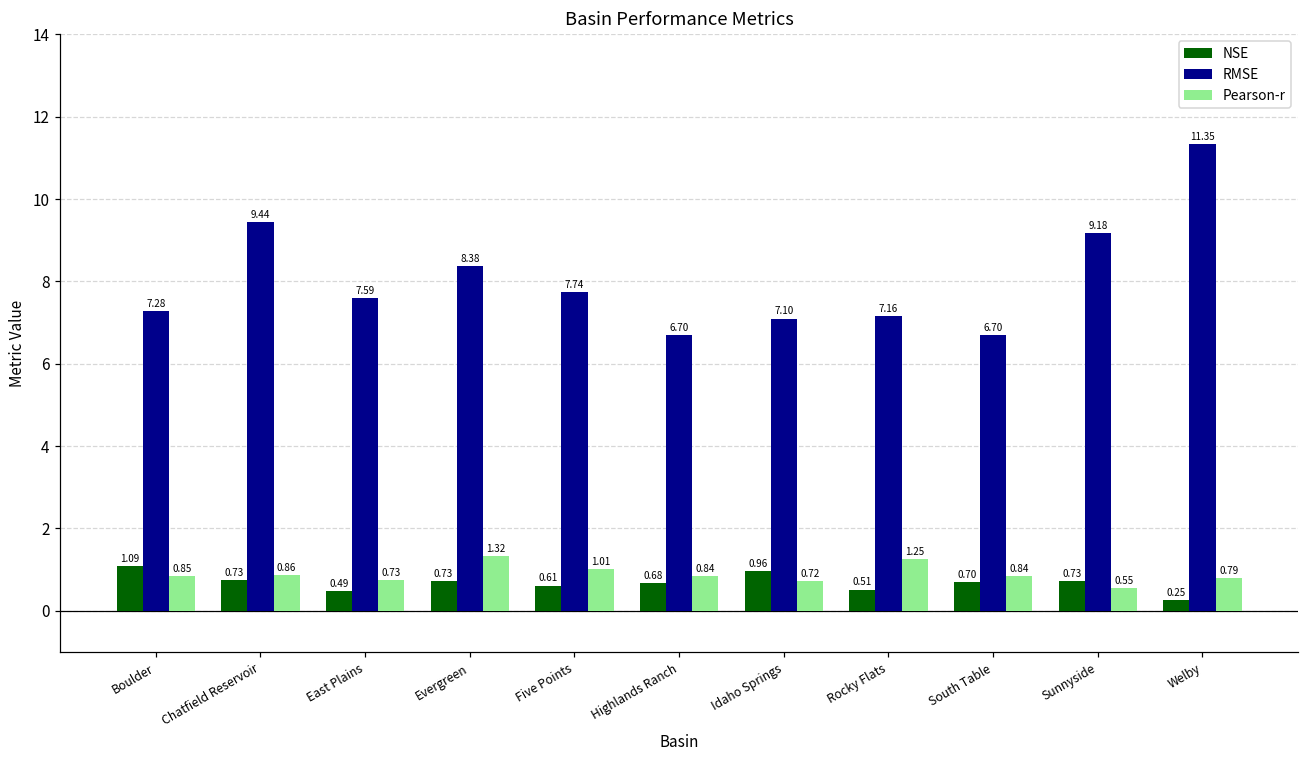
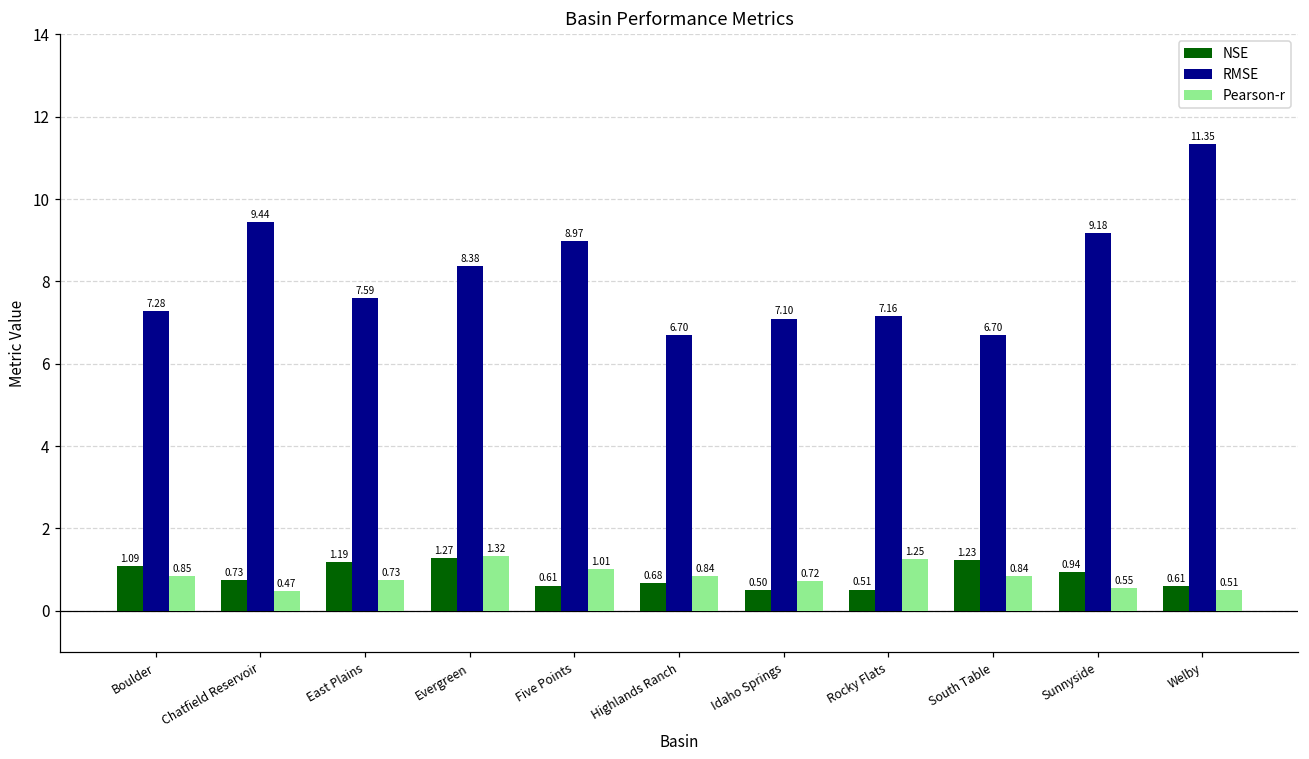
  {
    "NSE": {
      "Boulder": 1.09,
      "Chatfield Reservoir": 0.73,
-     "East Plains": 0.49,
-     "Evergreen": 0.73,
+     "East Plains": 1.19,
+     "Evergreen": 1.27,
      "Five Points": 0.61,
      "Highlands Ranch": 0.68,
-     "Idaho Springs": 0.96,
+     "Idaho Springs": 0.50,
      "Rocky Flats": 0.51,
-     "South Table": 0.70,
-     "Sunnyside": 0.73,
-     "Welby": 0.25
+     "South Table": 1.23,
+     "Sunnyside": 0.94,
+     "Welby": 0.61
    },
    "RMSE": {
      "Boulder": 7.28,
      "Chatfield Reservoir": 9.44,
      "East Plains": 7.59,
      "Evergreen": 8.38,
-     "Five Points": 7.74,
+     "Five Points": 8.97,
      "Highlands Ranch": 6.70,
      "Idaho Springs": 7.10,
      "Rocky Flats": 7.16,
      "South Table": 6.70,
      "Sunnyside": 9.18,
      "Welby": 11.35
    },
    "Pearson-r": {
      "Boulder": 0.85,
-     "Chatfield Reservoir": 0.86,
+     "Chatfield Reservoir": 0.47,
      "East Plains": 0.73,
      "Evergreen": 1.32,
      "Five Points": 1.01,
      "Highlands Ranch": 0.84,
      "Idaho Springs": 0.72,
      "Rocky Flats": 1.25,
      "South Table": 0.84,
      "Sunnyside": 0.55,
-     "Welby": 0.79
+     "Welby": 0.51
    }
  }
